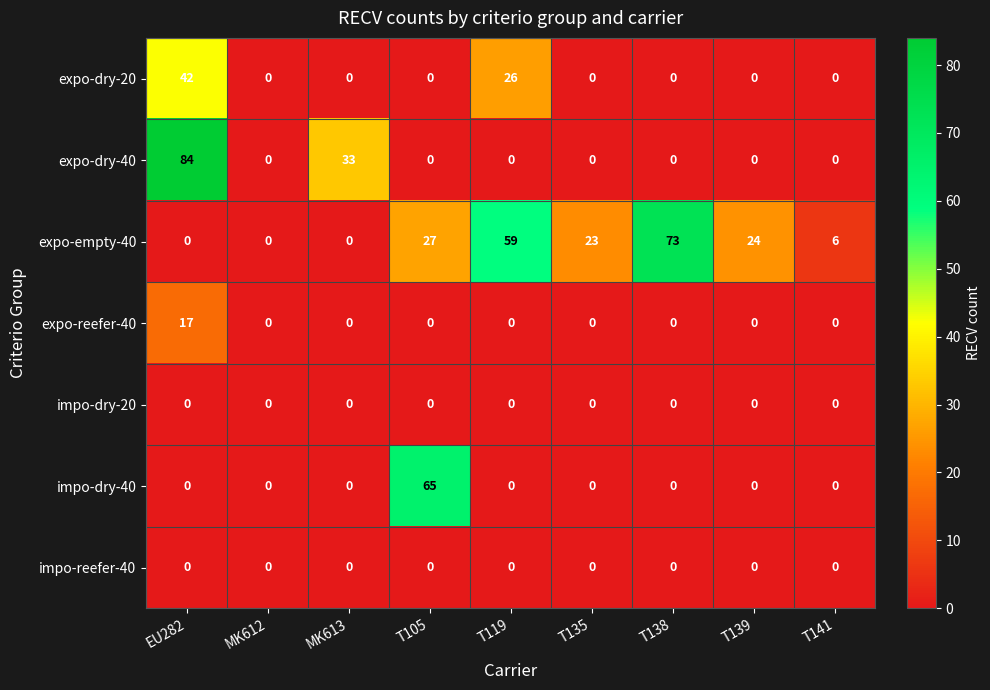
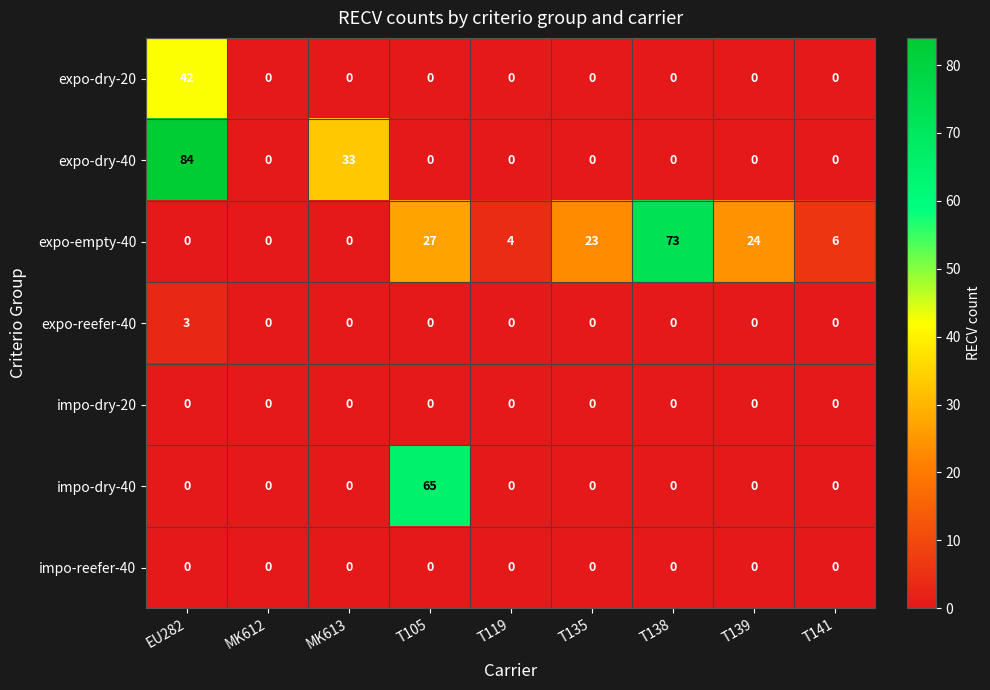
  {
    "expo-dry-20": {
      "EU282": 42,
      "MK612": 0,
      "MK613": 0,
      "T105": 0,
-     "T119": 26,
+     "T119": 0,
      "T135": 0,
      "T138": 0,
      "T139": 0,
      "T141": 0
    },
    "expo-dry-40": {
      "EU282": 84,
      "MK612": 0,
      "MK613": 33,
      "T105": 0,
      "T119": 0,
      "T135": 0,
      "T138": 0,
      "T139": 0,
      "T141": 0
    },
    "expo-empty-40": {
      "EU282": 0,
      "MK612": 0,
      "MK613": 0,
      "T105": 27,
-     "T119": 59,
+     "T119": 4,
      "T135": 23,
      "T138": 73,
      "T139": 24,
      "T141": 6
    },
    "expo-reefer-40": {
-     "EU282": 17,
+     "EU282": 3,
      "MK612": 0,
      "MK613": 0,
      "T105": 0,
      "T119": 0,
      "T135": 0,
      "T138": 0,
      "T139": 0,
      "T141": 0
    },
    "impo-dry-20": {
      "EU282": 0,
      "MK612": 0,
      "MK613": 0,
      "T105": 0,
      "T119": 0,
      "T135": 0,
      "T138": 0,
      "T139": 0,
      "T141": 0
    },
    "impo-dry-40": {
      "EU282": 0,
      "MK612": 0,
      "MK613": 0,
      "T105": 65,
      "T119": 0,
      "T135": 0,
      "T138": 0,
      "T139": 0,
      "T141": 0
    },
    "impo-reefer-40": {
      "EU282": 0,
      "MK612": 0,
      "MK613": 0,
      "T105": 0,
      "T119": 0,
      "T135": 0,
      "T138": 0,
      "T139": 0,
      "T141": 0
    }
  }
